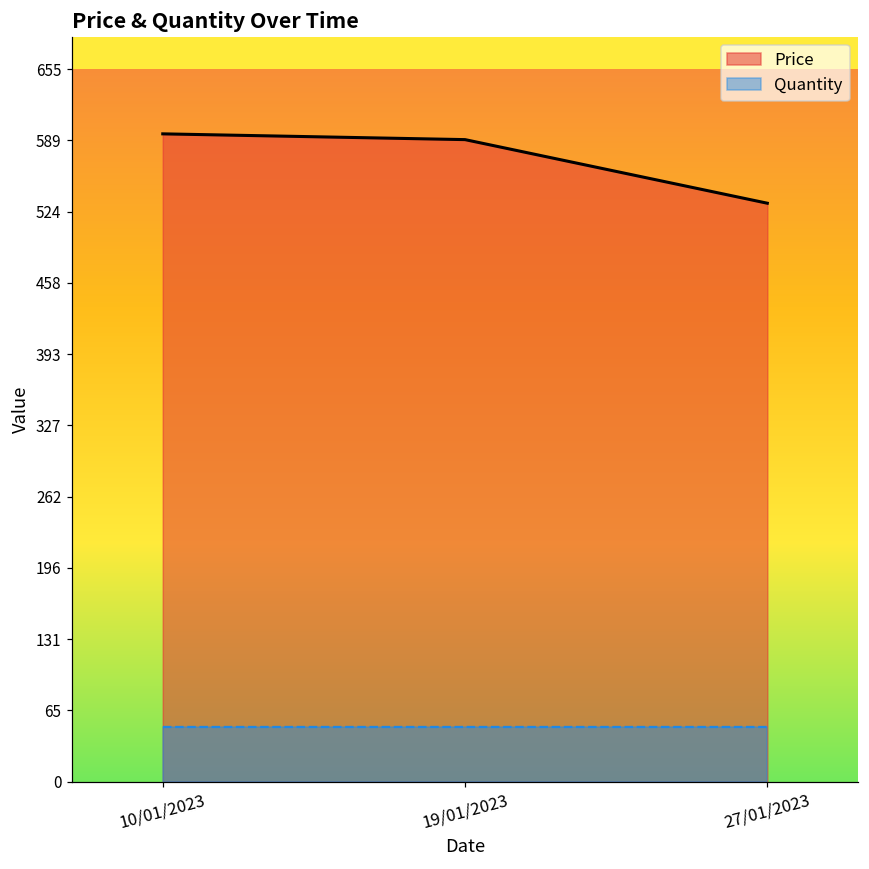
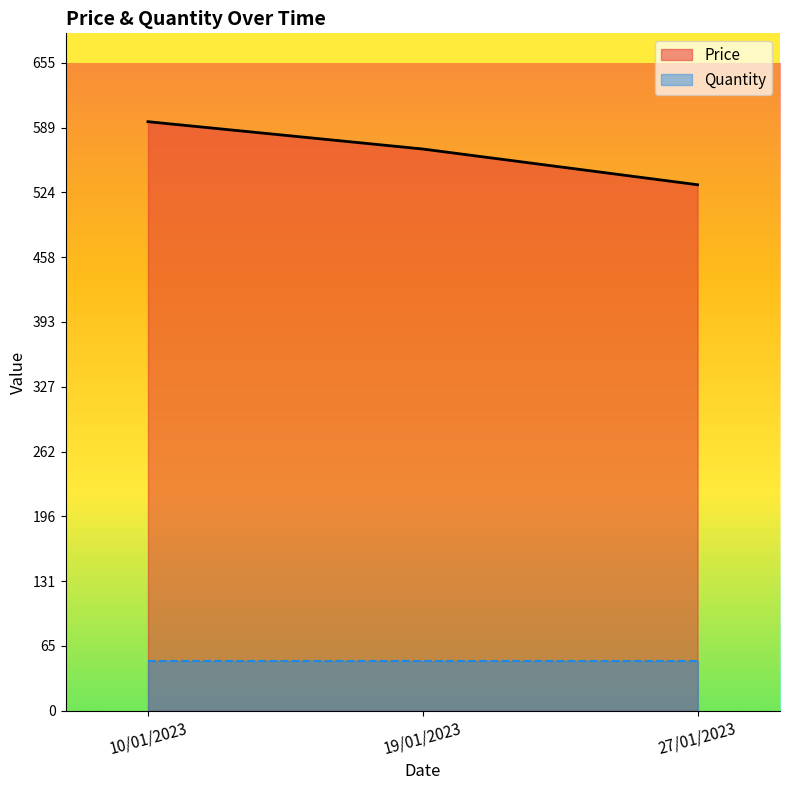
  {
    "Price": {
      "10/01/2023": 600,
-     "19/01/2023": 590,
+     "19/01/2023": 570,
      "27/01/2023": 530
    },
    "Quantity": {
      "10/01/2023": 50,
      "19/01/2023": 50,
      "27/01/2023": 50
    }
  }
